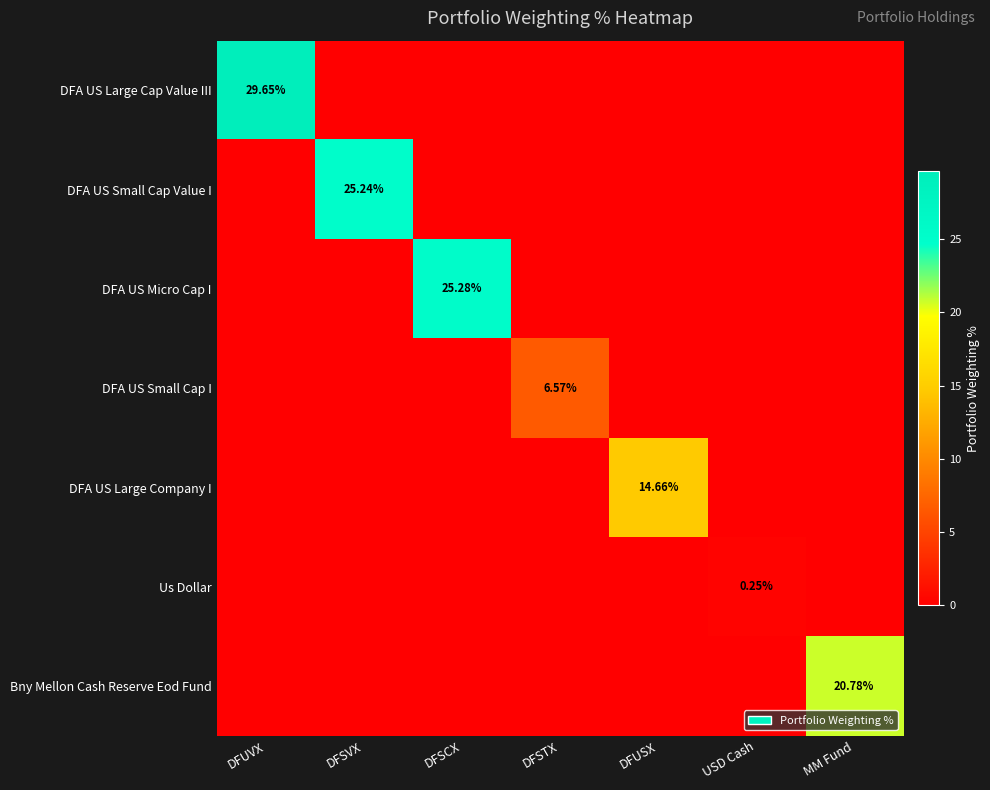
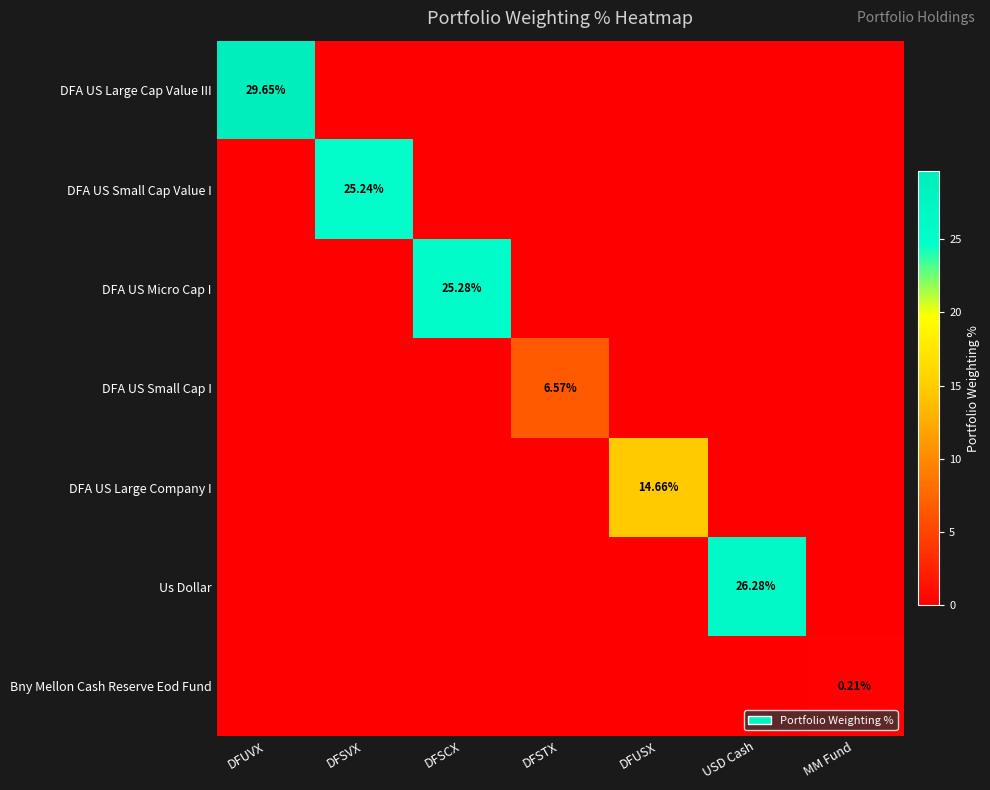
  {
    "DFA US Large Cap Value III": {
      "DFUVX": "29.65%"
    },
    "DFA US Small Cap Value I": {
      "DFSVX": "25.24%"
    },
    "DFA US Micro Cap I": {
      "DFSCX": "25.28%"
    },
    "DFA US Small Cap I": {
      "DFSTX": "6.57%"
    },
    "DFA US Large Company I": {
      "DFUSX": "14.66%"
    },
    "Us Dollar": {
-     "USD Cash": "0.25%"
+     "USD Cash": "26.28%"
    },
    "Bny Mellon Cash Reserve Eod Fund": {
-     "MM Fund": "20.78%"
+     "MM Fund": "0.21%"
    }
  }
